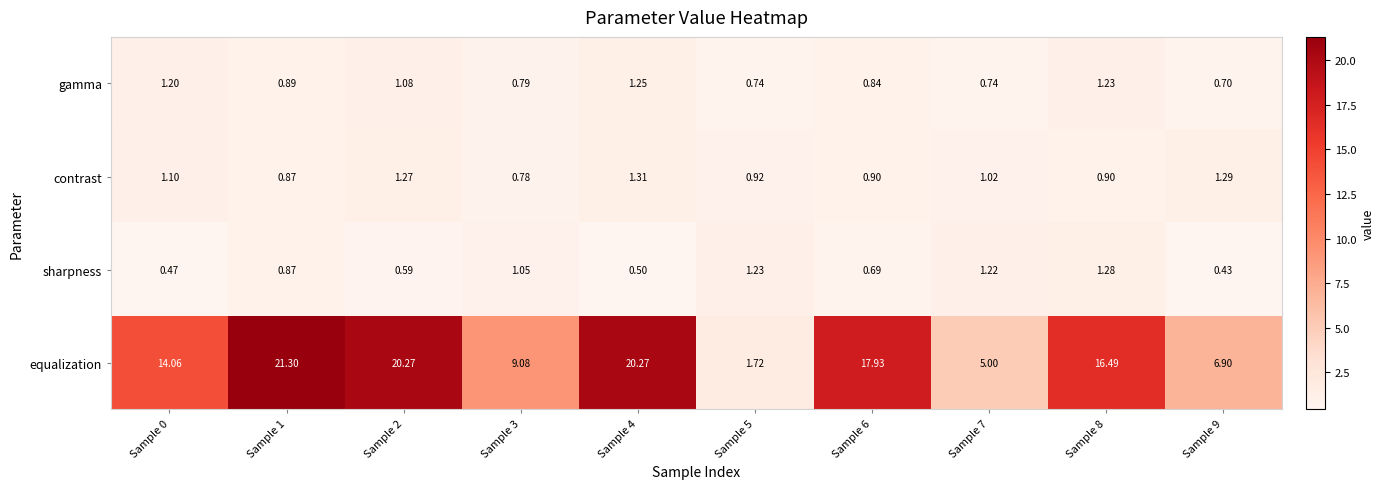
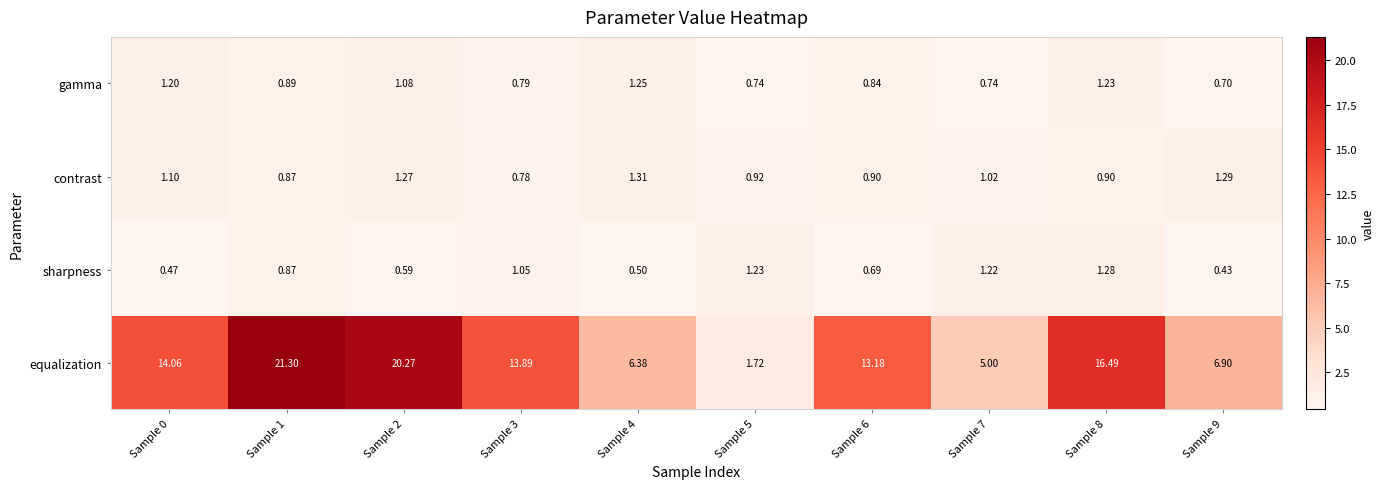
  {
    "gamma": {
      "Sample 0": 1.20,
      "Sample 1": 0.89,
      "Sample 2": 1.08,
      "Sample 3": 0.79,
      "Sample 4": 1.25,
      "Sample 5": 0.74,
      "Sample 6": 0.84,
      "Sample 7": 0.74,
      "Sample 8": 1.23,
      "Sample 9": 0.70
    },
    "contrast": {
      "Sample 0": 1.10,
      "Sample 1": 0.87,
      "Sample 2": 1.27,
      "Sample 3": 0.78,
      "Sample 4": 1.31,
      "Sample 5": 0.92,
      "Sample 6": 0.90,
      "Sample 7": 1.02,
      "Sample 8": 0.90,
      "Sample 9": 1.29
    },
    "sharpness": {
      "Sample 0": 0.47,
      "Sample 1": 0.87,
      "Sample 2": 0.59,
      "Sample 3": 1.05,
      "Sample 4": 0.50,
      "Sample 5": 1.23,
      "Sample 6": 0.69,
      "Sample 7": 1.22,
      "Sample 8": 1.28,
      "Sample 9": 0.43
    },
    "equalization": {
      "Sample 0": 14.06,
      "Sample 1": 21.30,
      "Sample 2": 20.27,
-     "Sample 3": 9.08,
-     "Sample 4": 20.27,
+     "Sample 3": 13.89,
+     "Sample 4": 6.38,
      "Sample 5": 1.72,
-     "Sample 6": 17.93,
+     "Sample 6": 13.18,
      "Sample 7": 5.00,
      "Sample 8": 16.49,
      "Sample 9": 6.90
    }
  }
